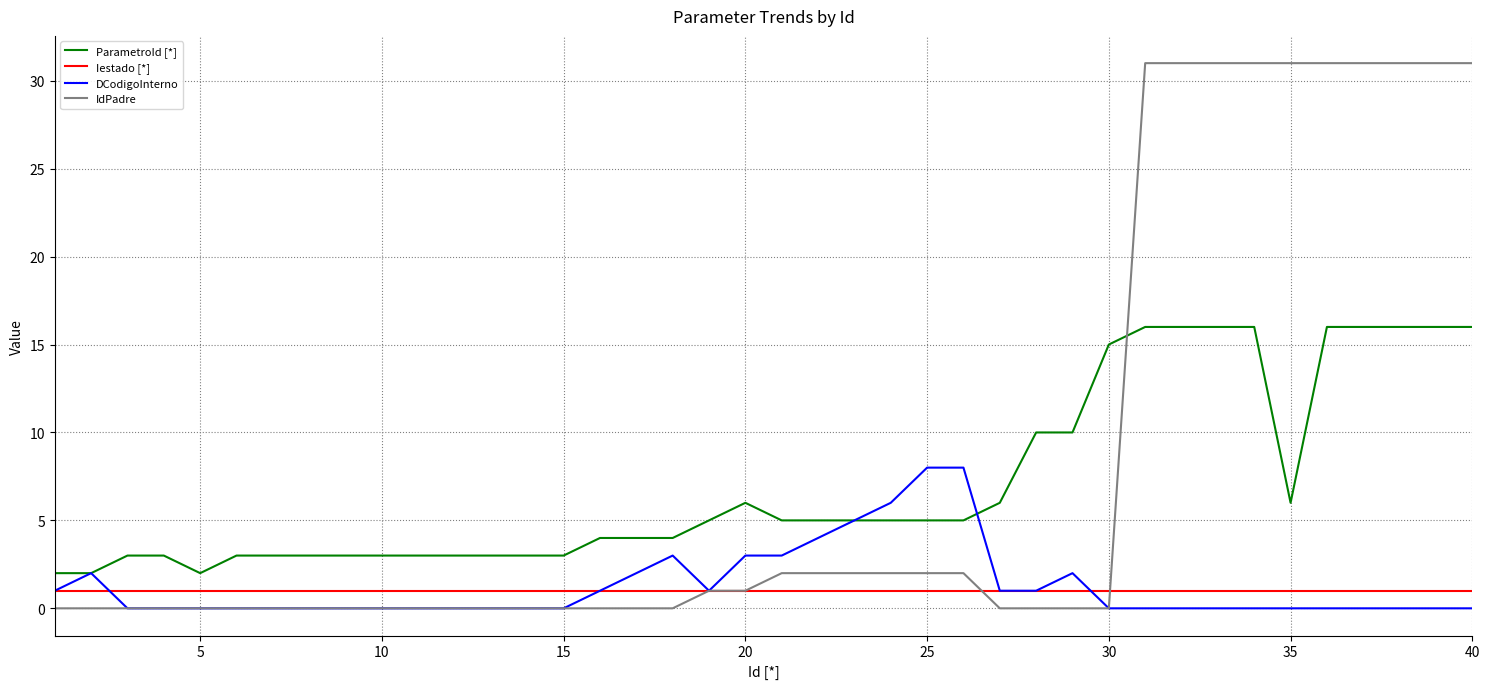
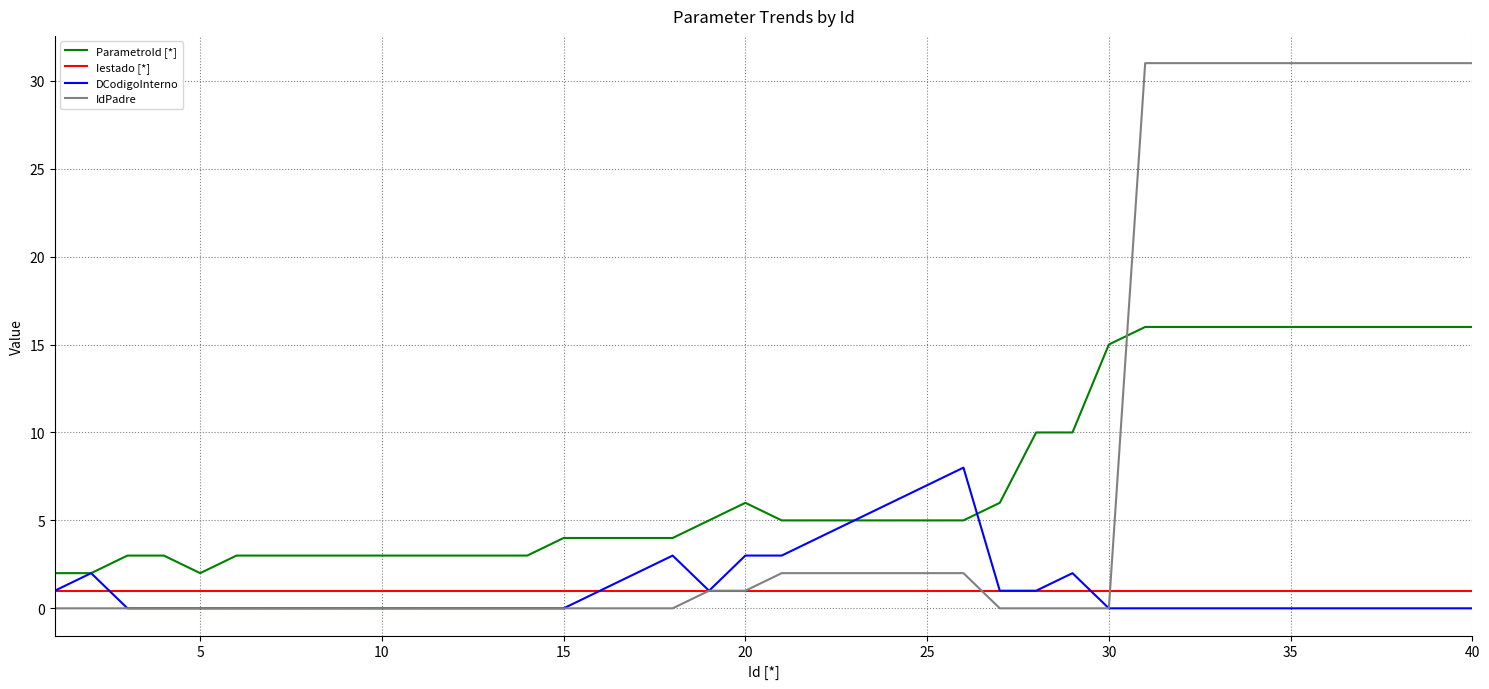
  {
    "ParametroId [*]": {
      "5": 2,
      "10": 3,
-     "15": 3,
+     "15": 4,
      "20": 6,
      "25": 5,
      "30": 15,
-     "35": 6,
+     "35": 16,
      "40": 16
    },
    "Iestado [*]": {
      "5": 1,
      "10": 1,
      "15": 1,
      "25": 1,
      "30": 1,
      "35": 1,
      "40": 1
    },
    "DCodigoInterno": {
      "20": 3,
-     "25": 8,
+     "25": 7,
      "35": 0,
      "40": 0
    },
    "IdPadre": {
      "25": 2,
      "35": 31,
      "40": 31
    }
  }
